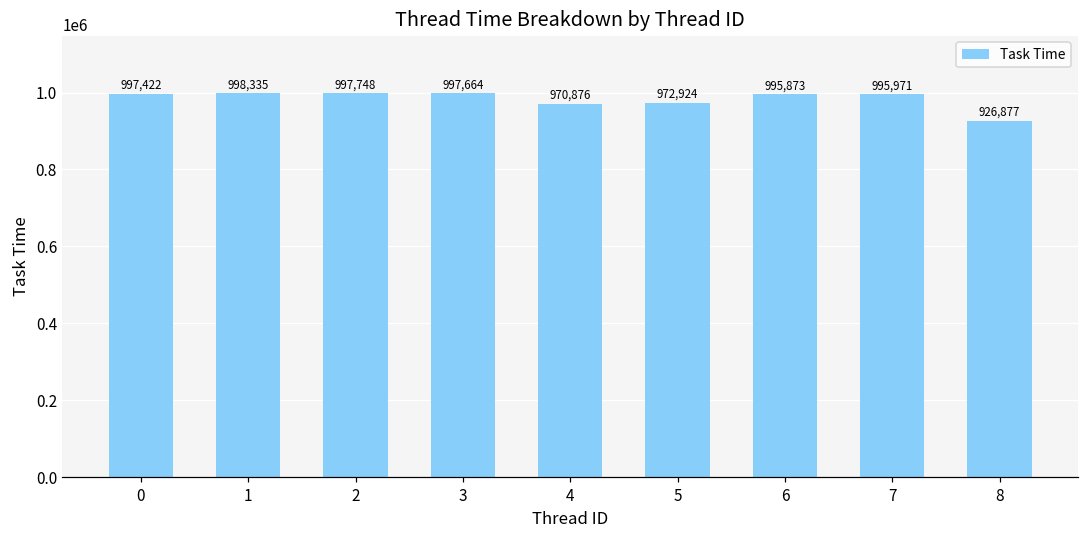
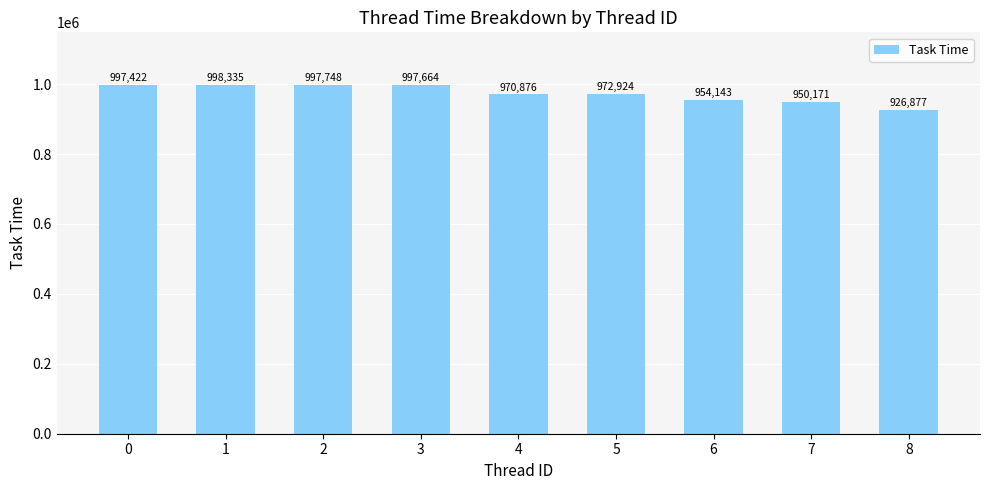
  {
    "0": "997,422",
    "1": "998,335",
    "2": "997,748",
    "3": "997,664",
    "4": "970,876",
    "5": "972,924",
-   "6": "995,873",
-   "7": "995,971",
+   "6": "954,143",
+   "7": "950,171",
    "8": "926,877"
  }
